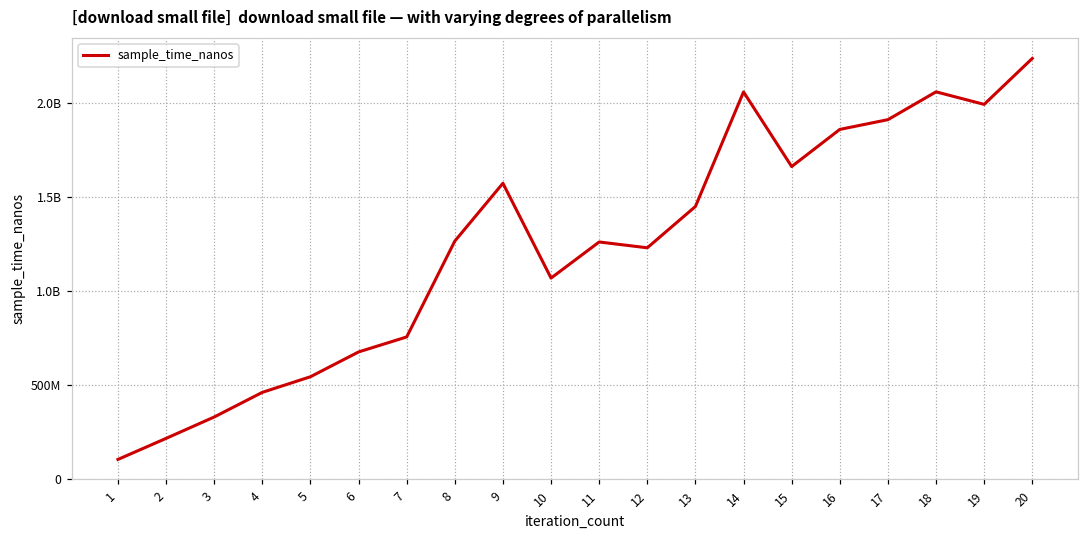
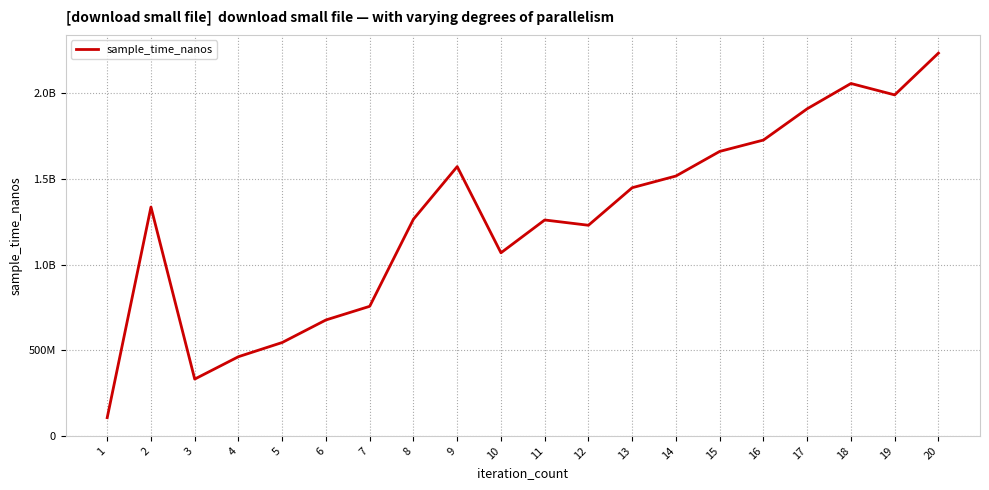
  {
    "1": 110000000,
-   "2": 220000000,
+   "2": 1340000000,
    "3": 330000000,
    "4": 460000000,
    "5": 540000000,
    "6": 680000000,
    "7": 760000000,
    "8": 1260000000,
    "9": 1570000000,
    "10": 1070000000,
    "11": 1260000000,
    "12": 1230000000,
    "13": 1450000000,
-   "14": 2060000000,
+   "14": 1520000000,
    "15": 1660000000,
-   "16": 1860000000,
+   "16": 1730000000,
    "17": 1910000000,
    "18": 2060000000,
    "19": 1990000000,
    "20": 2230000000
  }
